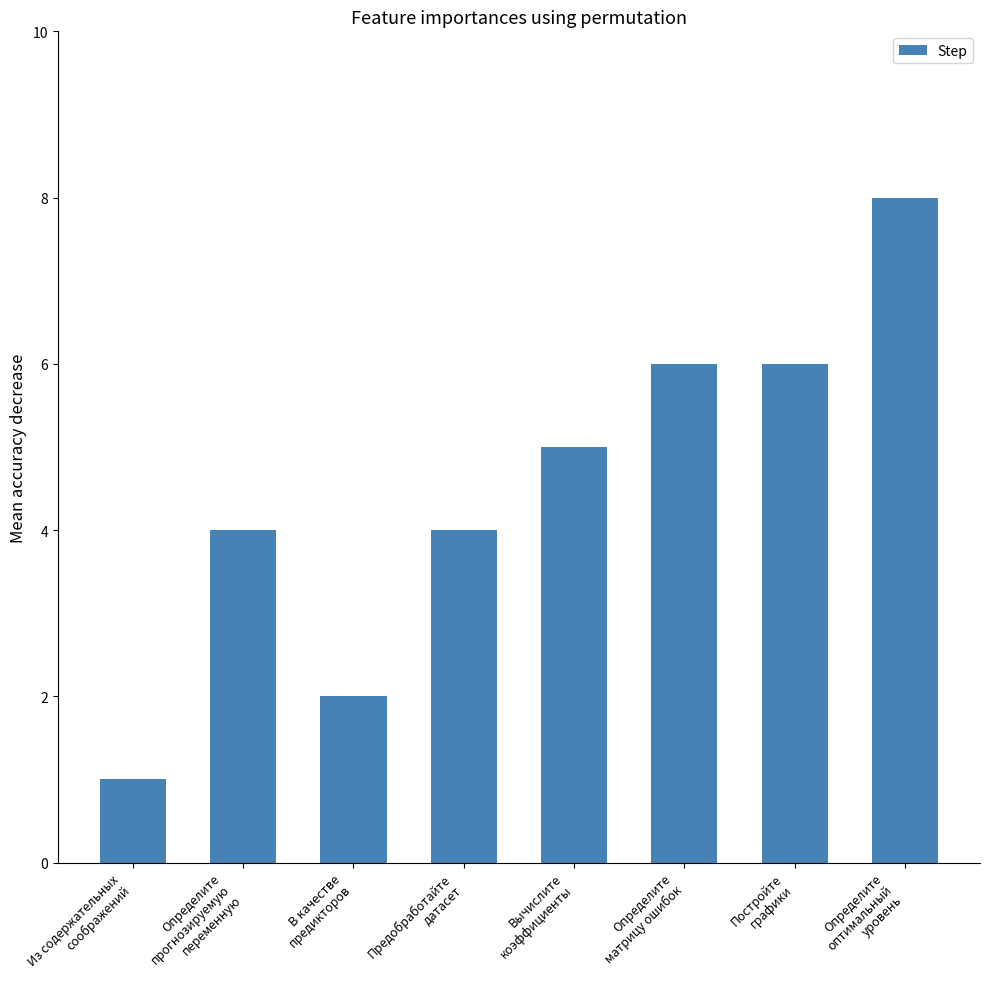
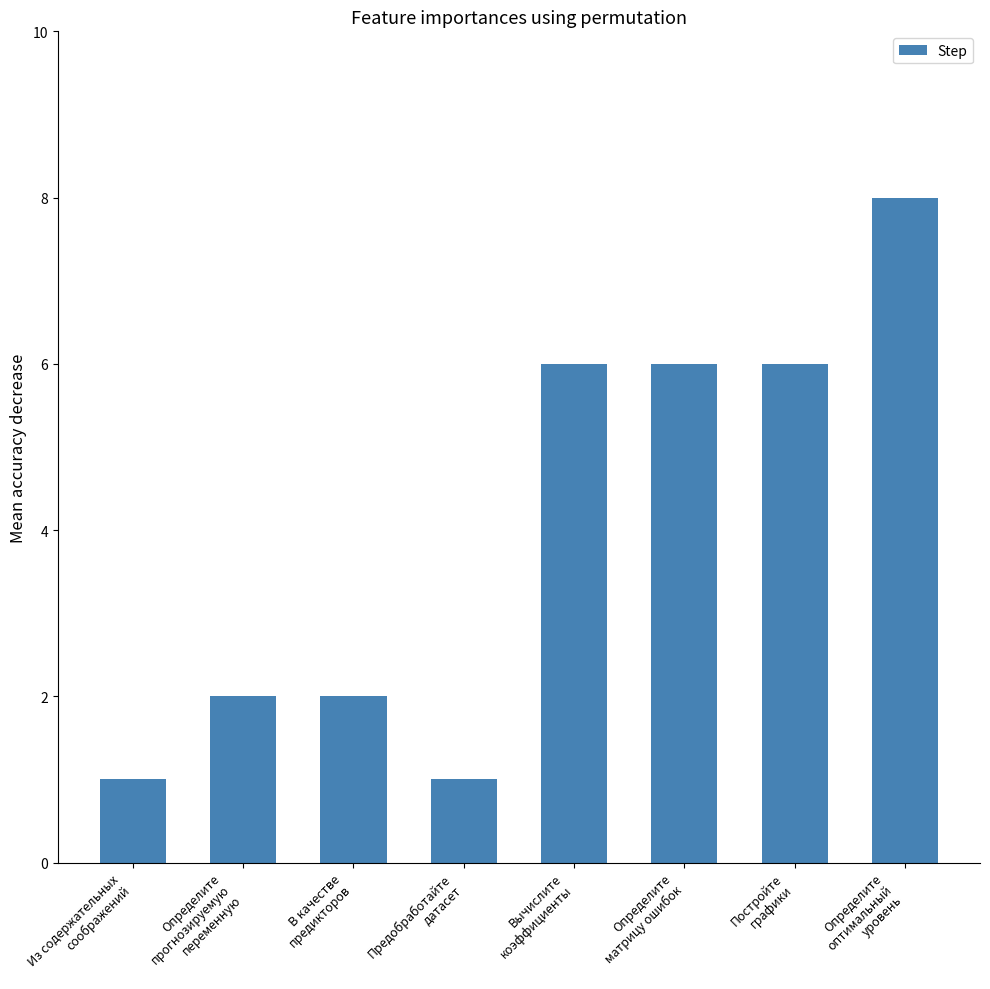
  {
    "Из содержательных соображений": 1,
-   "Определите прогнозируемую переменную": 4,
+   "Определите прогнозируемую переменную": 2,
    "В качестве предикторов": 2,
-   "Предобработайте датасет": 4,
-   "Вычислите коэффициенты": 5,
+   "Предобработайте датасет": 1,
+   "Вычислите коэффициенты": 6,
    "Определите матрицу ошибок": 6,
    "Постройте графики": 6,
    "Определите оптимальный уровень": 8
  }
